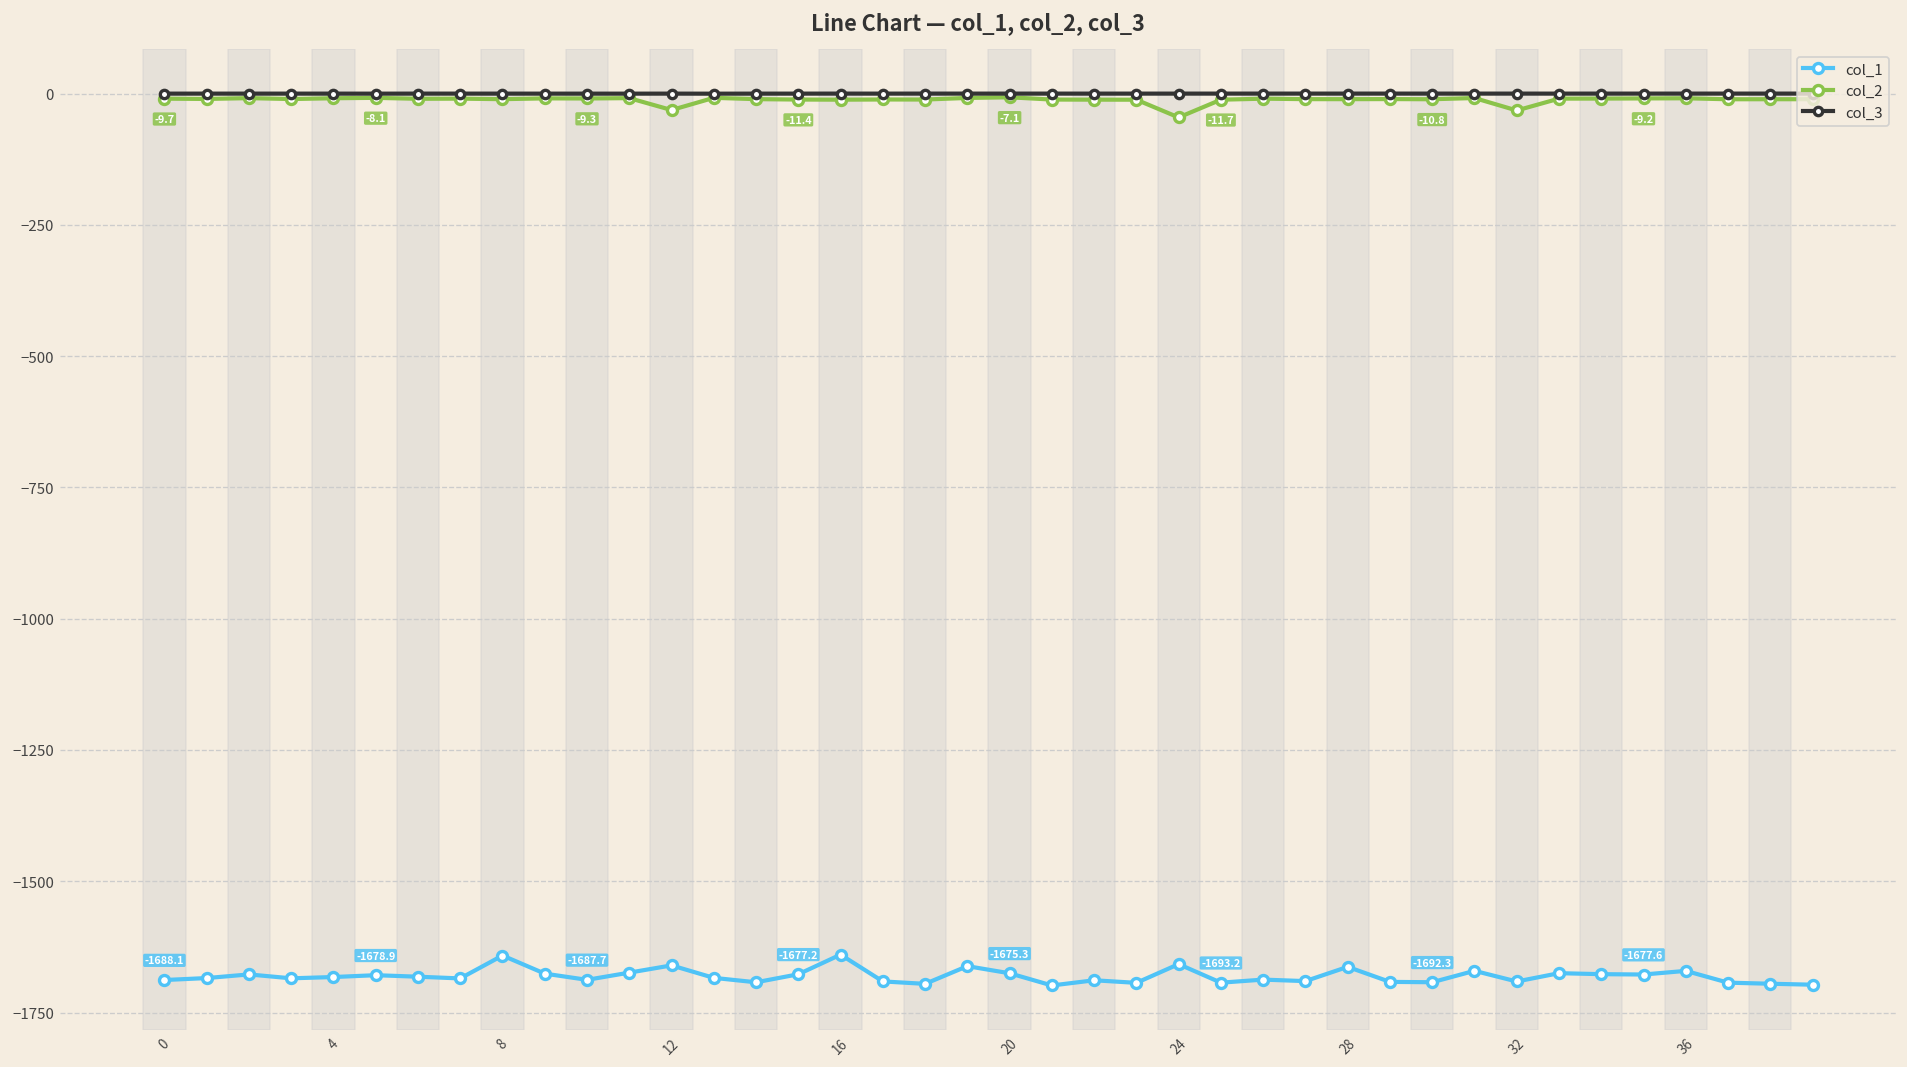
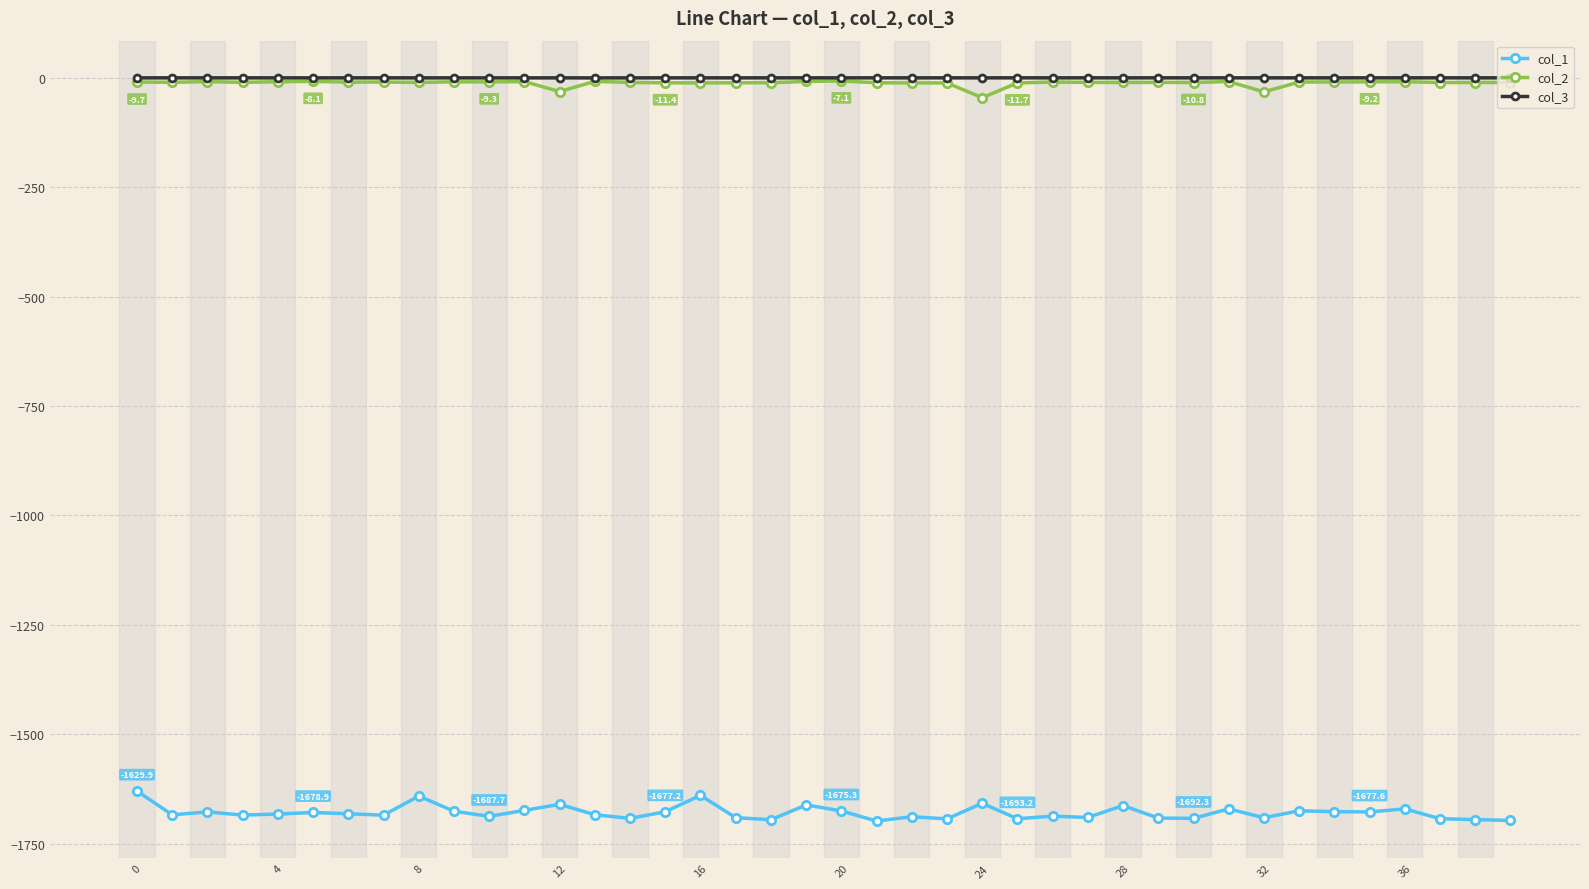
  {
    "col_1": {
-     "0": -1688.1
+     "0": -1629.9
    },
    "col_2": {
      "4": -10,
      "8": -10,
      "12": -30,
      "16": -10,
      "24": -50,
      "28": -10,
      "32": -30,
      "36": -10
    },
    "col_3": {
      "0": 0,
      "4": 0,
      "8": 0,
      "12": 0,
      "16": 0,
      "20": 0,
      "24": 0,
      "28": 0,
      "32": 0,
      "36": 0
    }
  }
